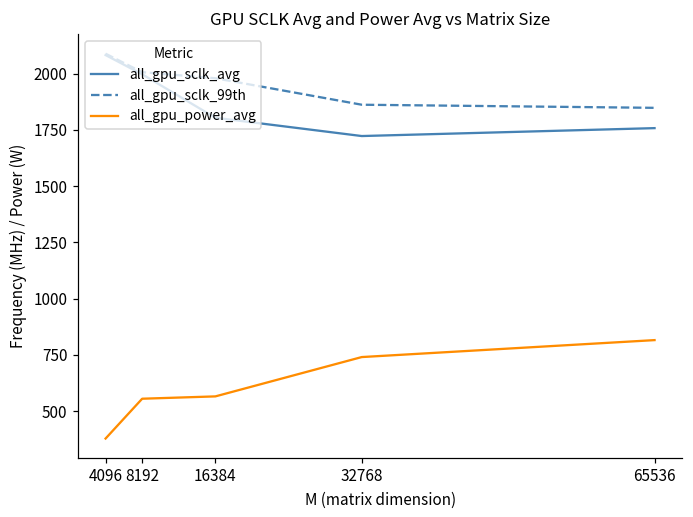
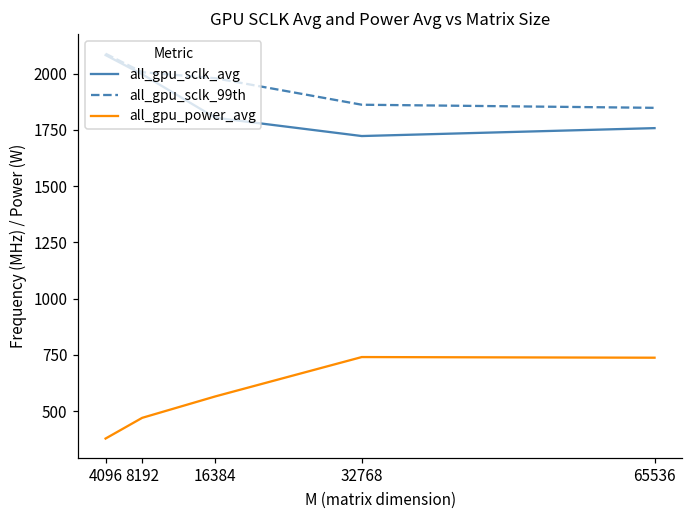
  {
    "all_gpu_power_avg": {
      "4096": 380,
-     "8192": 560,
+     "8192": 470,
      "16384": 570,
      "32768": 740,
-     "65536": 820
+     "65536": 740
    }
  }
